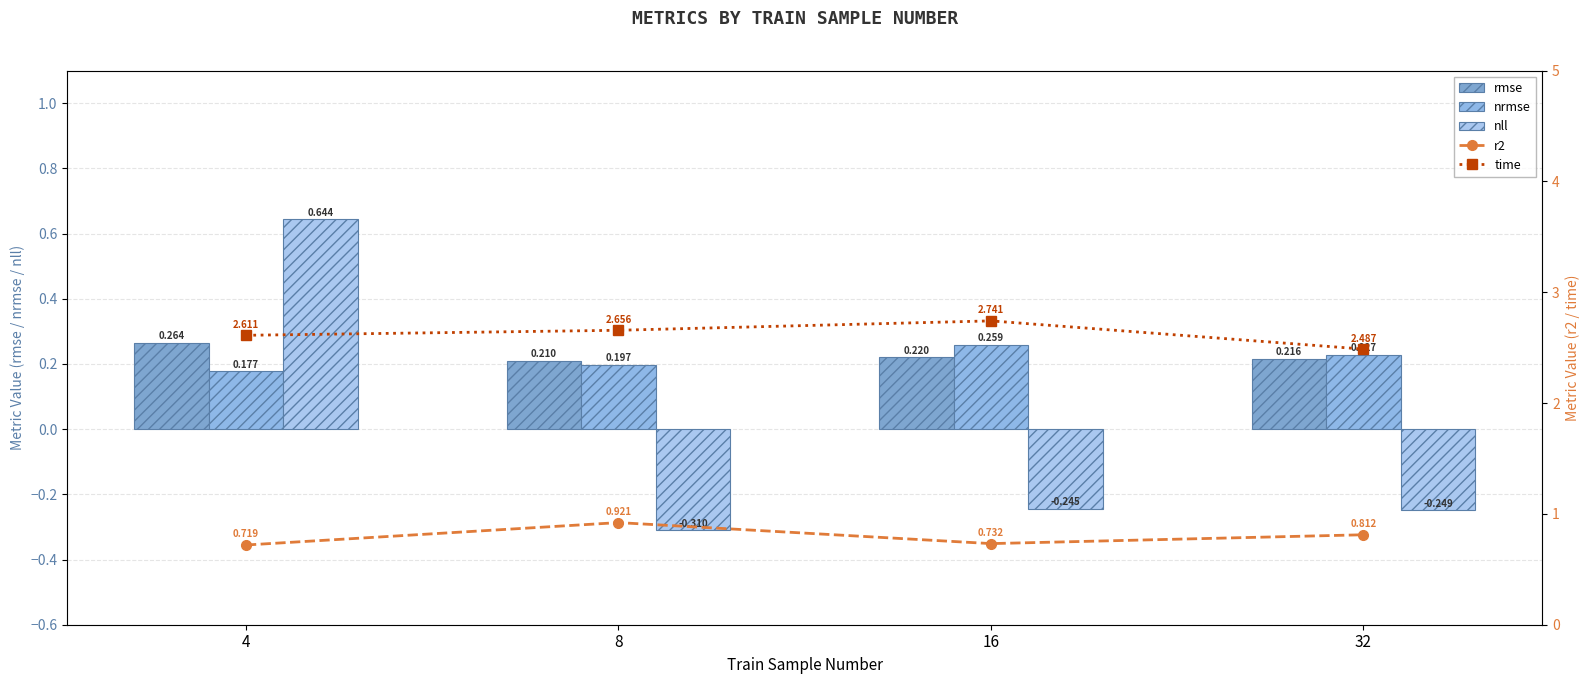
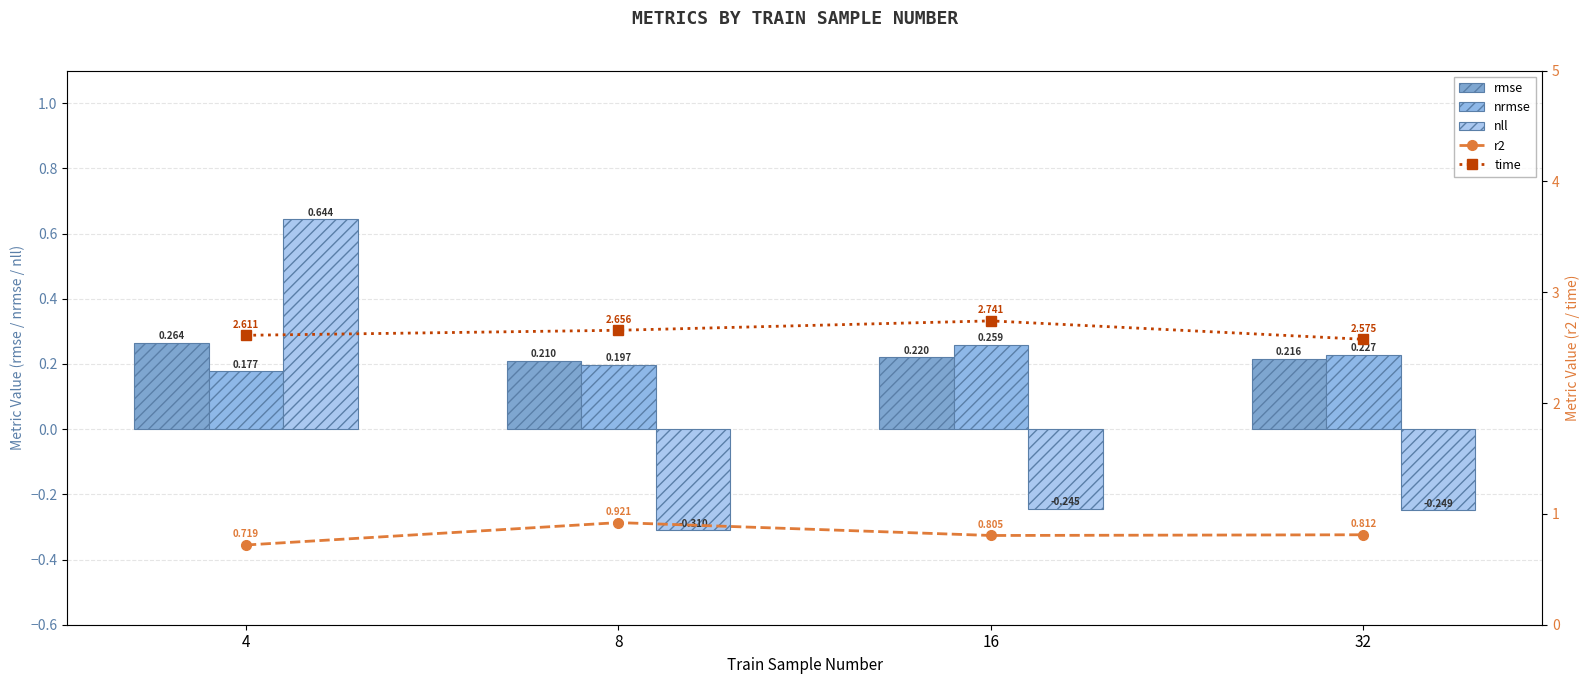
  {
    "r2": {
      "4": 0.719,
      "8": 0.921,
-     "16": 0.732,
+     "16": 0.805,
      "32": 0.812
    },
    "time": {
      "4": 2.611,
      "8": 2.656,
      "16": 2.741,
-     "32": 2.487
+     "32": 2.575
    }
  }
